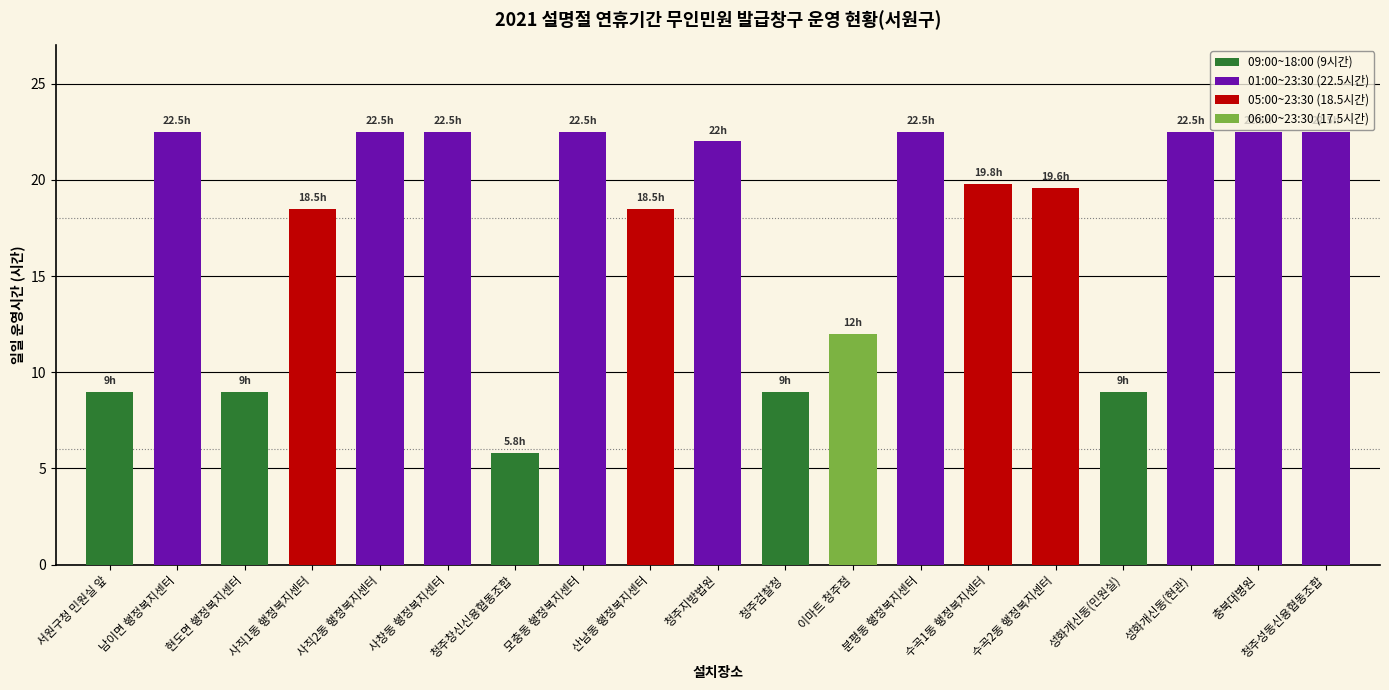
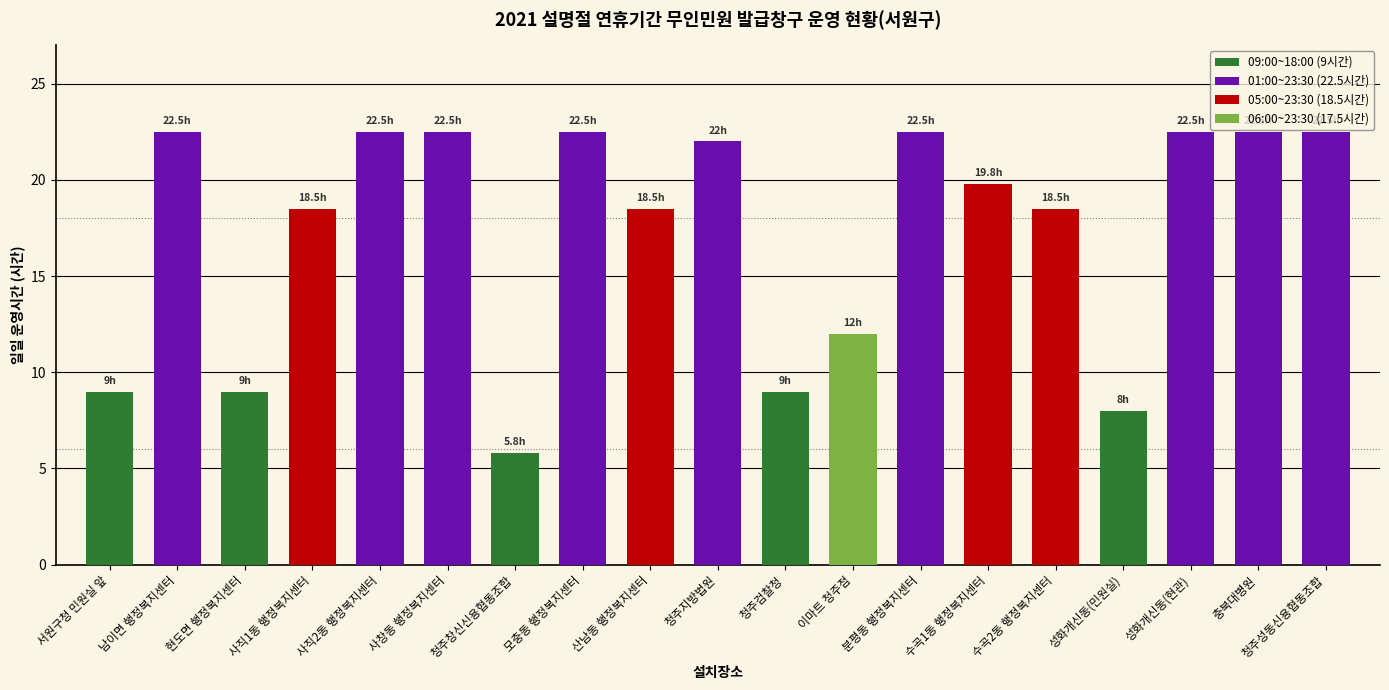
  {
    "서원구청 민원실 앞": "9h",
    "남이면 행정복지센터": "22.5h",
    "현도면 행정복지센터": "9h",
    "사직1동 행정복지센터": "18.5h",
    "사직2동 행정복지센터": "22.5h",
    "사창동 행정복지센터": "22.5h",
    "청주창신신용협동조합": "5.8h",
    "모충동 행정복지센터": "22.5h",
    "산남동 행정복지센터": "18.5h",
    "청주지방법원": "22h",
    "청주검찰청": "9h",
    "이마트 청주점": "12h",
    "분평동 행정복지센터": "22.5h",
    "수곡1동 행정복지센터": "19.8h",
-   "수곡2동 행정복지센터": "19.6h",
-   "성화개신동(민원실)": "9h",
+   "수곡2동 행정복지센터": "18.5h",
+   "성화개신동(민원실)": "8h",
    "성화개신동(현관)": "22.5h"
  }
